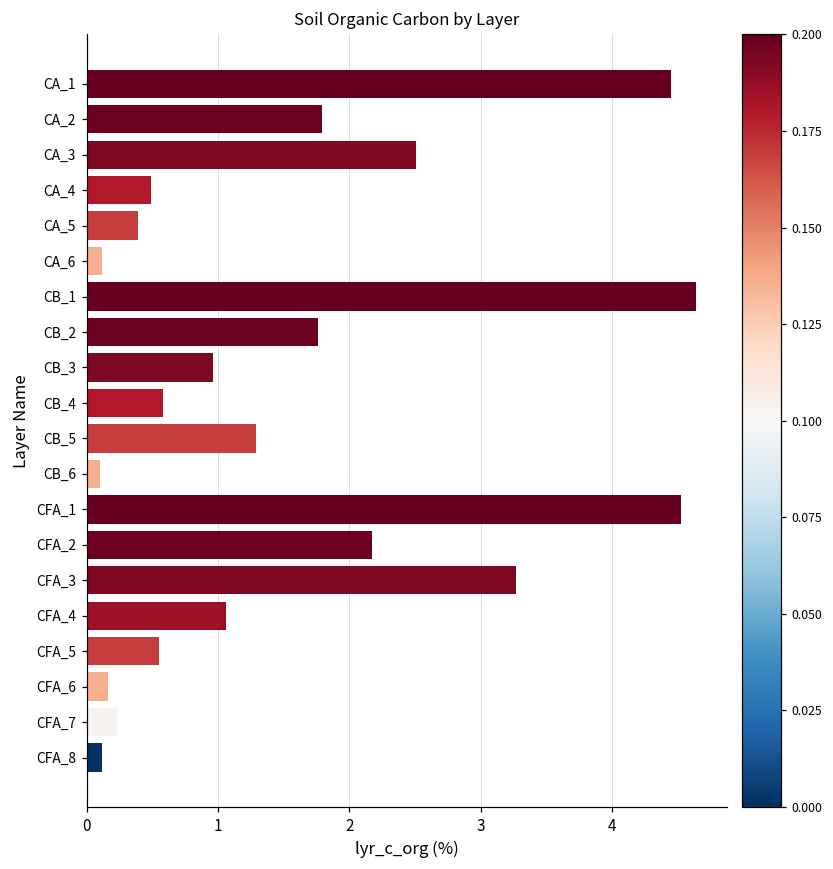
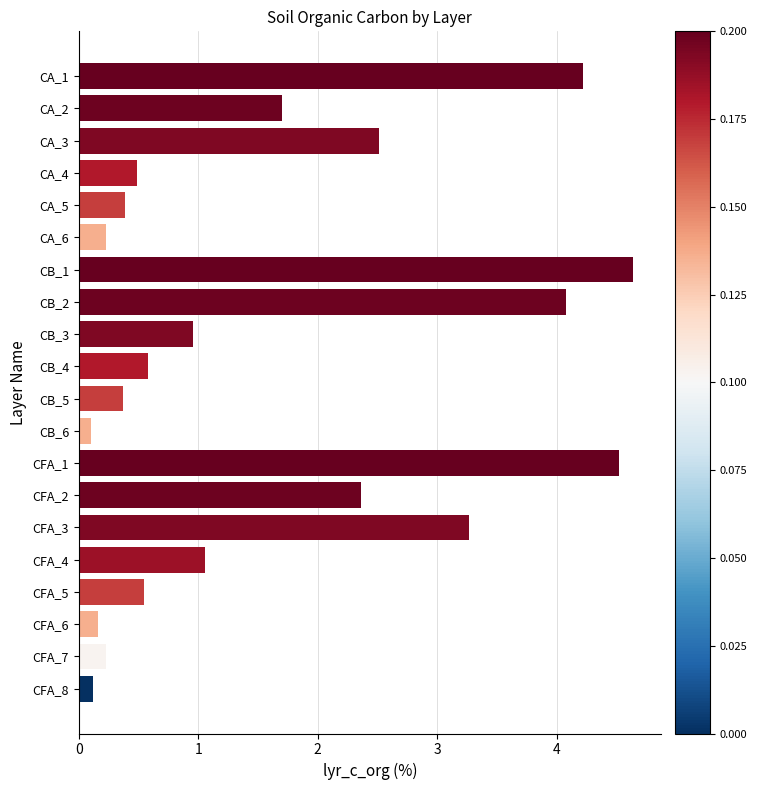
  {
-   "CA_1": 4.45,
-   "CA_2": 1.79,
+   "CA_1": 4.22,
+   "CA_2": 1.70,
    "CA_3": 2.51,
    "CA_4": 0.49,
    "CA_5": 0.39,
-   "CA_6": 0.12,
+   "CA_6": 0.23,
    "CB_1": 4.64,
-   "CB_2": 1.76,
+   "CB_2": 4.08,
    "CB_3": 0.96,
    "CB_4": 0.58,
-   "CB_5": 1.29,
+   "CB_5": 0.37,
    "CB_6": 0.10,
    "CFA_1": 4.52,
-   "CFA_2": 2.17,
+   "CFA_2": 2.36,
    "CFA_3": 3.27,
    "CFA_4": 1.06,
    "CFA_5": 0.55,
    "CFA_6": 0.16,
    "CFA_7": 0.23,
    "CFA_8": 0.12
  }
